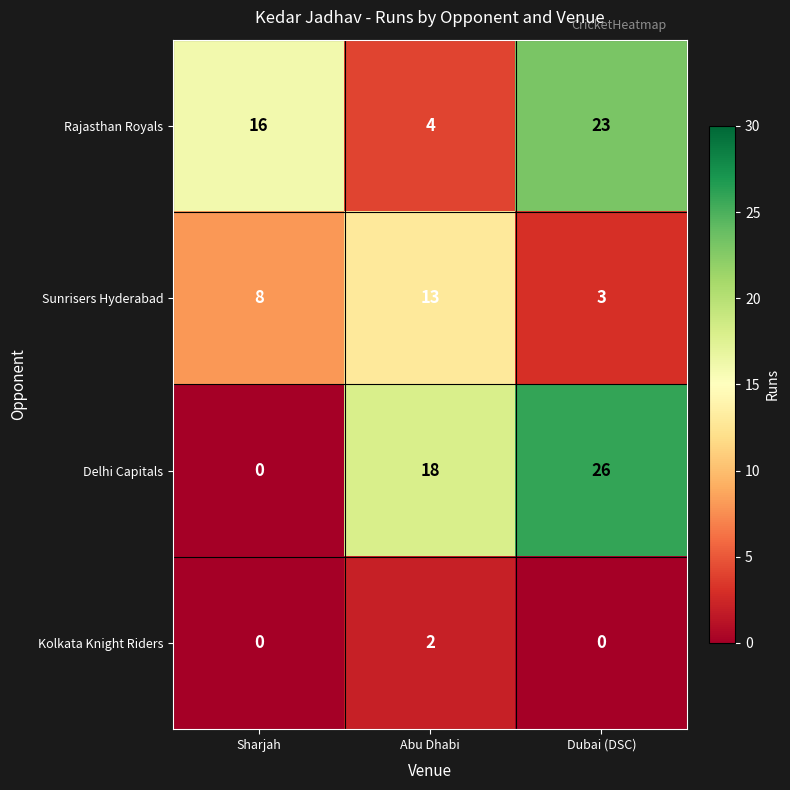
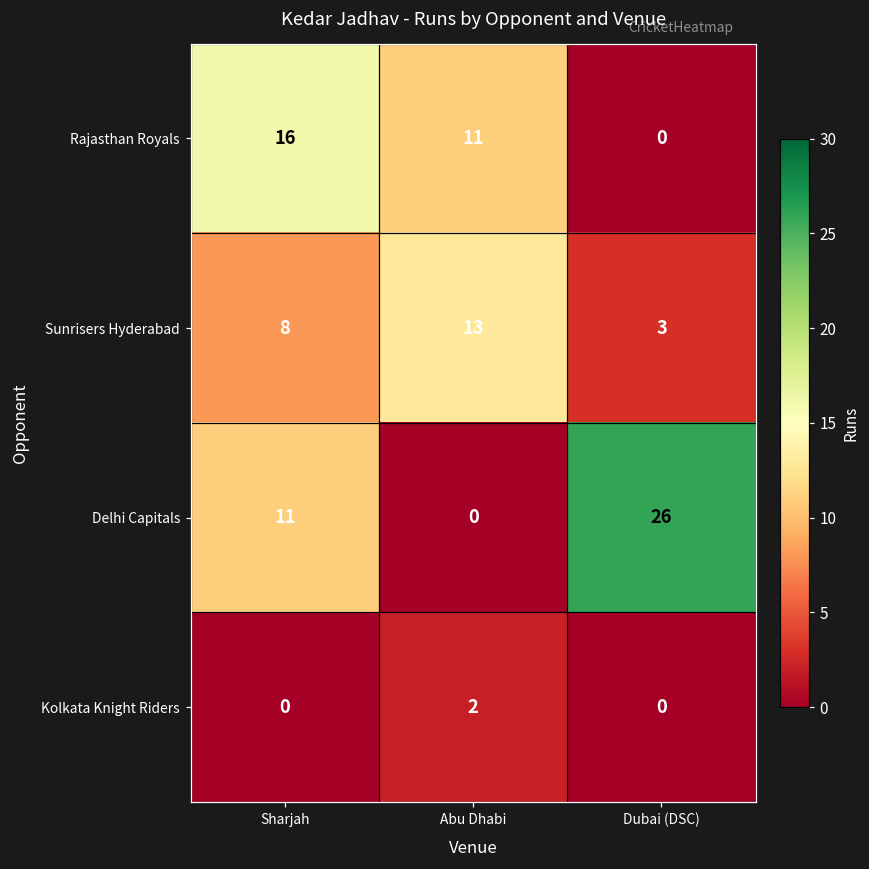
  {
    "Rajasthan Royals": {
      "Sharjah": 16,
-     "Abu Dhabi": 4,
-     "Dubai (DSC)": 23
+     "Abu Dhabi": 11,
+     "Dubai (DSC)": 0
    },
    "Sunrisers Hyderabad": {
      "Sharjah": 8,
      "Abu Dhabi": 13,
      "Dubai (DSC)": 3
    },
    "Delhi Capitals": {
-     "Sharjah": 0,
-     "Abu Dhabi": 18,
+     "Sharjah": 11,
+     "Abu Dhabi": 0,
      "Dubai (DSC)": 26
    },
    "Kolkata Knight Riders": {
      "Sharjah": 0,
      "Abu Dhabi": 2,
      "Dubai (DSC)": 0
    }
  }
